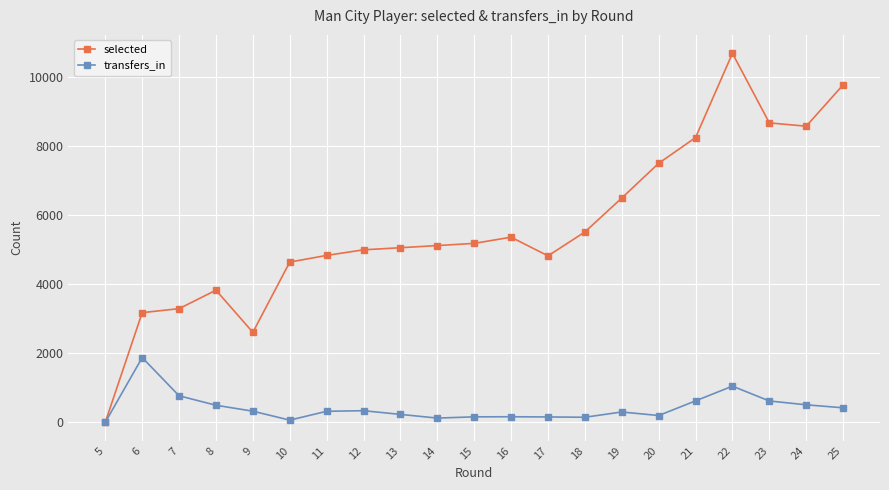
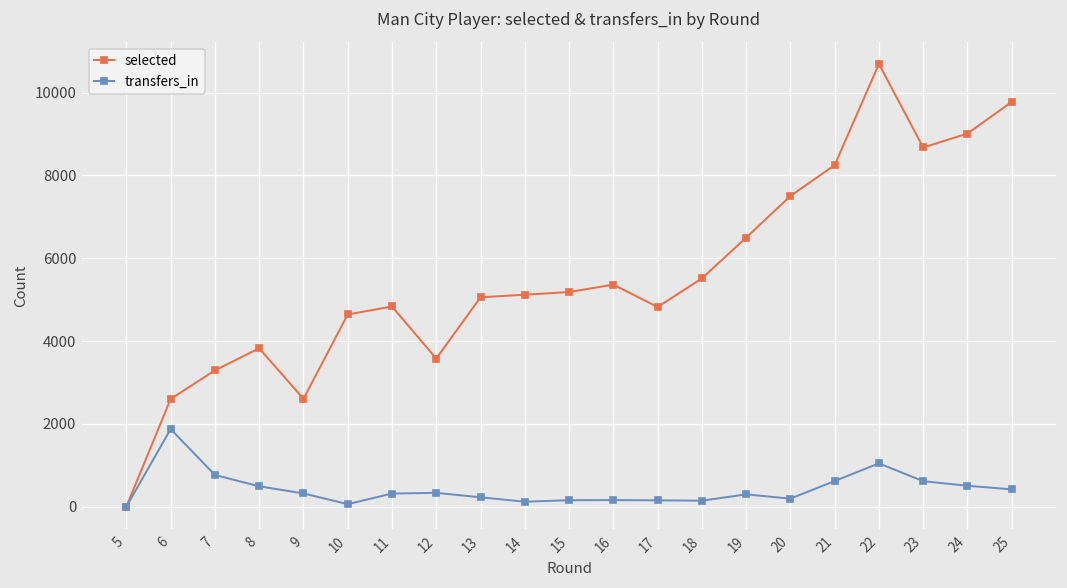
  {
    "selected": {
-     "6": 3200,
+     "6": 2600,
      "7": 3300,
      "8": 3800,
      "9": 2600,
      "10": 4600,
      "11": 4800,
-     "12": 5000,
+     "12": 3600,
      "13": 5100,
      "14": 5100,
      "15": 5200,
      "16": 5400,
      "17": 4800,
      "18": 5500,
      "19": 6500,
      "20": 7500,
      "21": 8300,
      "22": 10700,
      "23": 8700,
-     "24": 8600,
+     "24": 9000,
      "25": 9800
    },
    "transfers_in": {
      "6": 1900,
      "7": 800,
      "8": 500,
      "9": 300,
      "10": 100,
      "11": 300,
      "12": 300,
      "13": 200,
      "14": 100,
      "15": 200,
      "16": 200,
      "17": 200,
      "18": 100,
      "19": 300,
      "20": 200,
      "21": 600,
      "22": 1000,
      "23": 600,
      "24": 500,
      "25": 400
    }
  }
